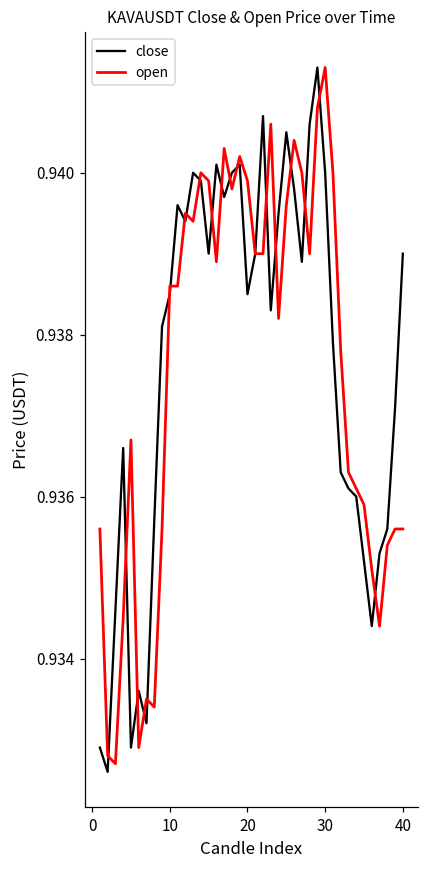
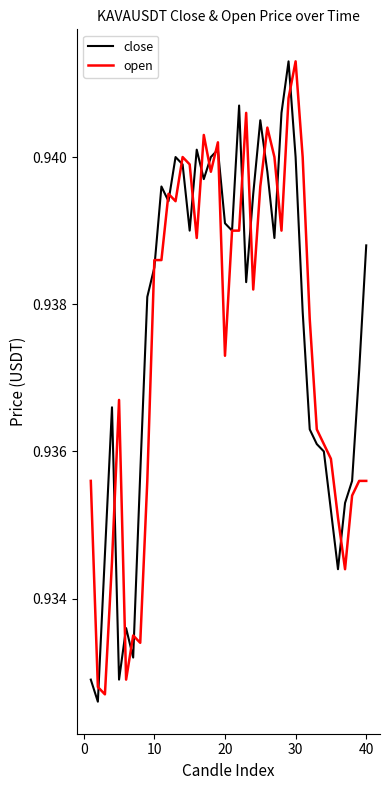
  {
    "close": {
      "10": 0.9385,
-     "20": 0.9385,
+     "20": 0.9391,
      "30": 0.9400,
-     "40": 0.9390
+     "40": 0.9388
    },
    "open": {
      "10": 0.9386,
-     "20": 0.9399,
+     "20": 0.9373,
      "30": 0.9413,
      "40": 0.9356
    }
  }
